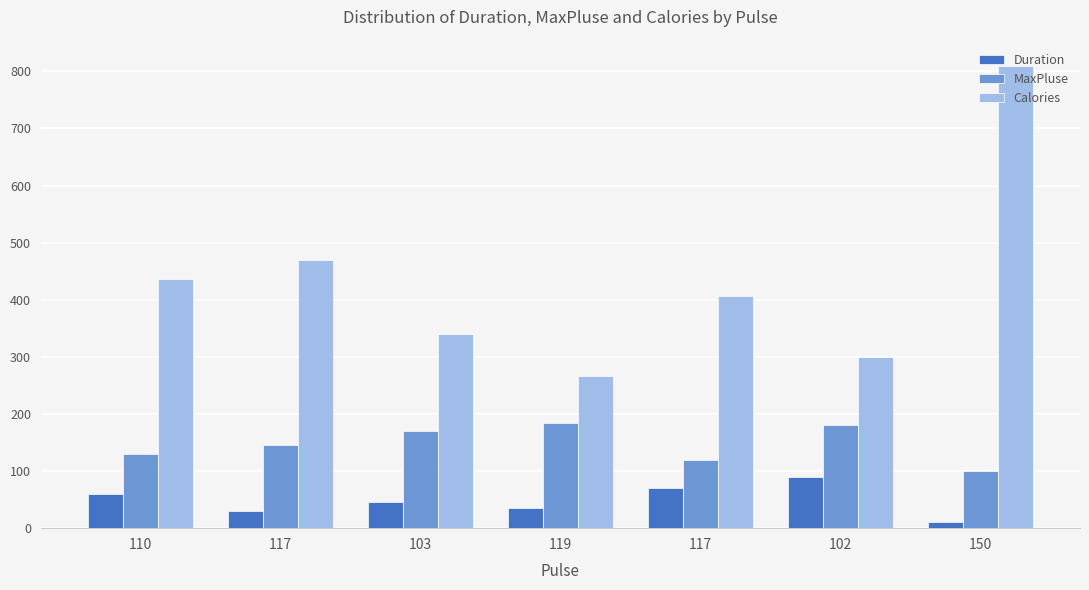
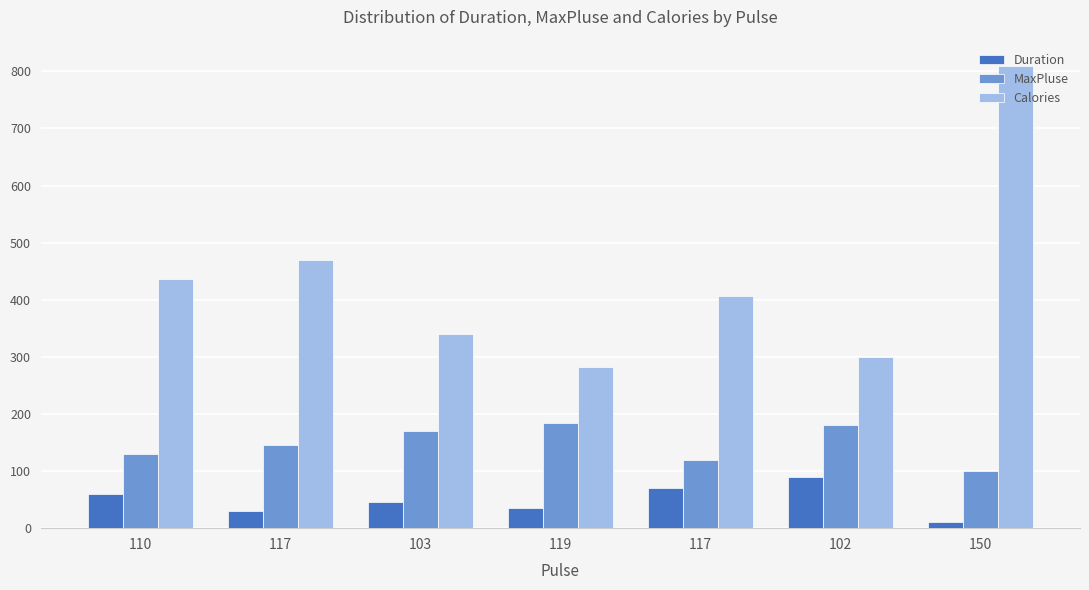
  {
    "Calories": {
      "110": 440,
      "103": 340,
-     "119": 270,
+     "119": 280,
      "102": 300,
      "150": 810
    }
  }
